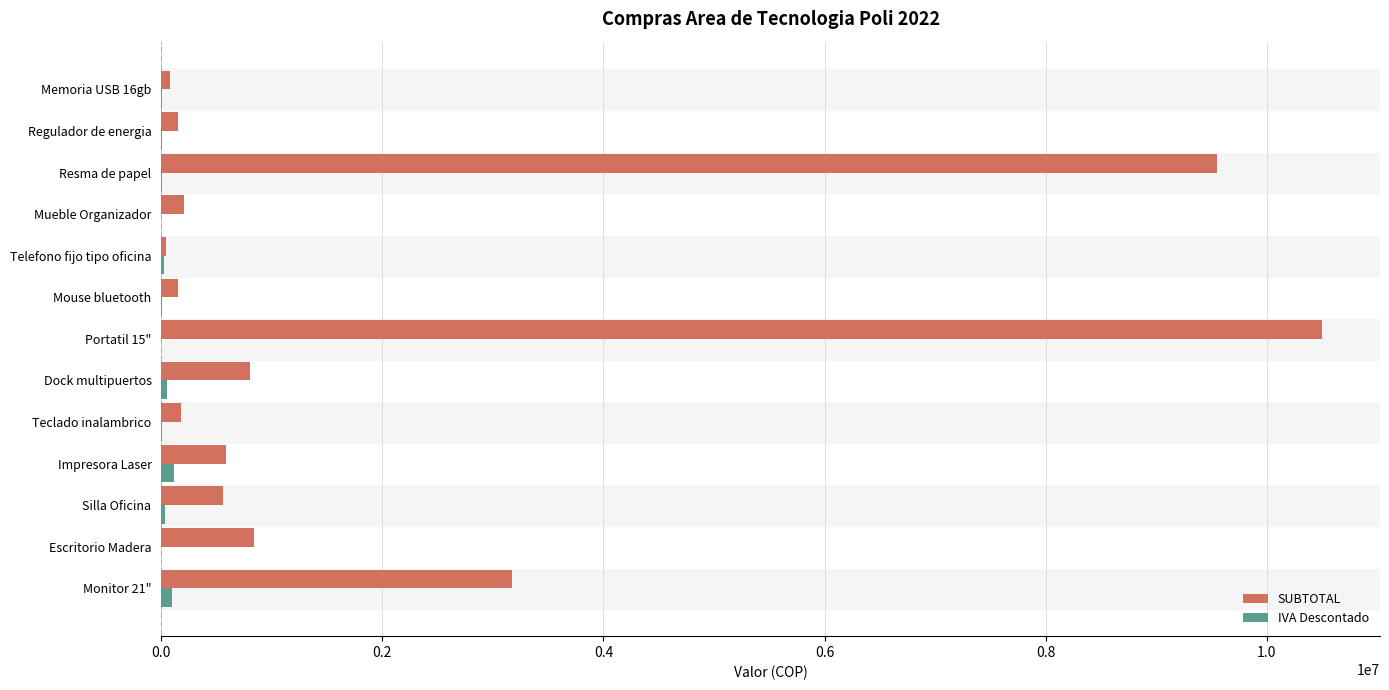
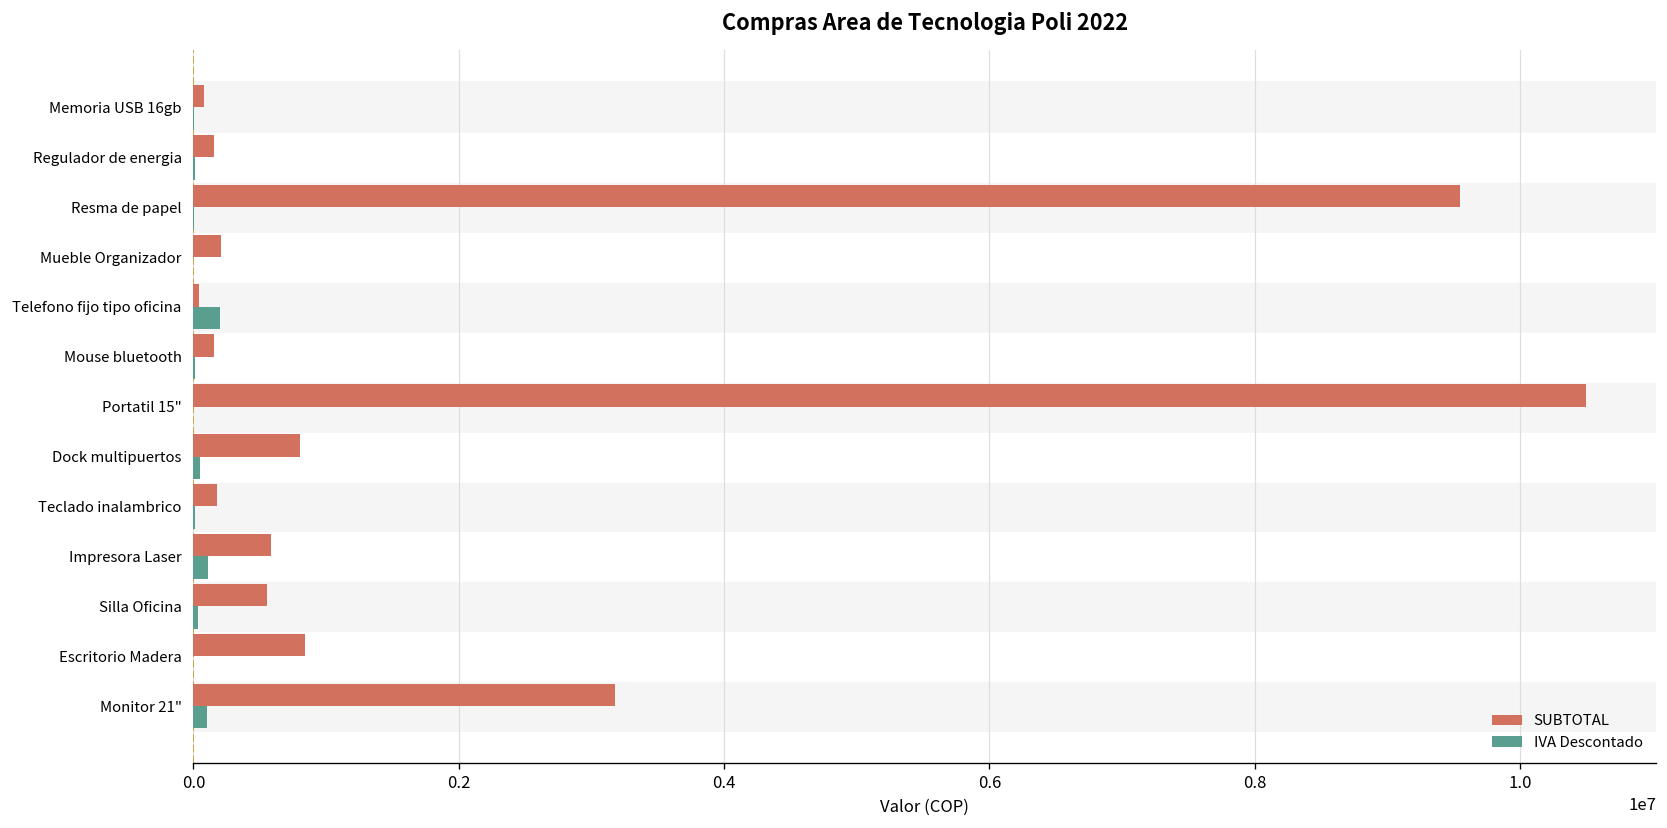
  {
    "SUBTOTAL": {
      "Memoria USB 16gb": 80000,
      "Regulador de energia": 150000,
      "Resma de papel": 9550000,
      "Mueble Organizador": 210000,
      "Telefono fijo tipo oficina": 40000,
      "Mouse bluetooth": 150000,
      "Portatil 15\"": 10500000,
      "Dock multipuertos": 810000,
      "Teclado inalambrico": 180000,
      "Impresora Laser": 590000,
      "Silla Oficina": 550000,
      "Escritorio Madera": 840000,
      "Monitor 21\"": 3180000
    },
    "IVA Descontado": {
      "Mueble Organizador": 0,
-     "Telefono fijo tipo oficina": 20000,
+     "Telefono fijo tipo oficina": 200000,
      "Portatil 15\"": 0,
      "Dock multipuertos": 50000,
      "Impresora Laser": 110000,
      "Silla Oficina": 40000,
      "Escritorio Madera": 0,
      "Monitor 21\"": 100000
    }
  }
